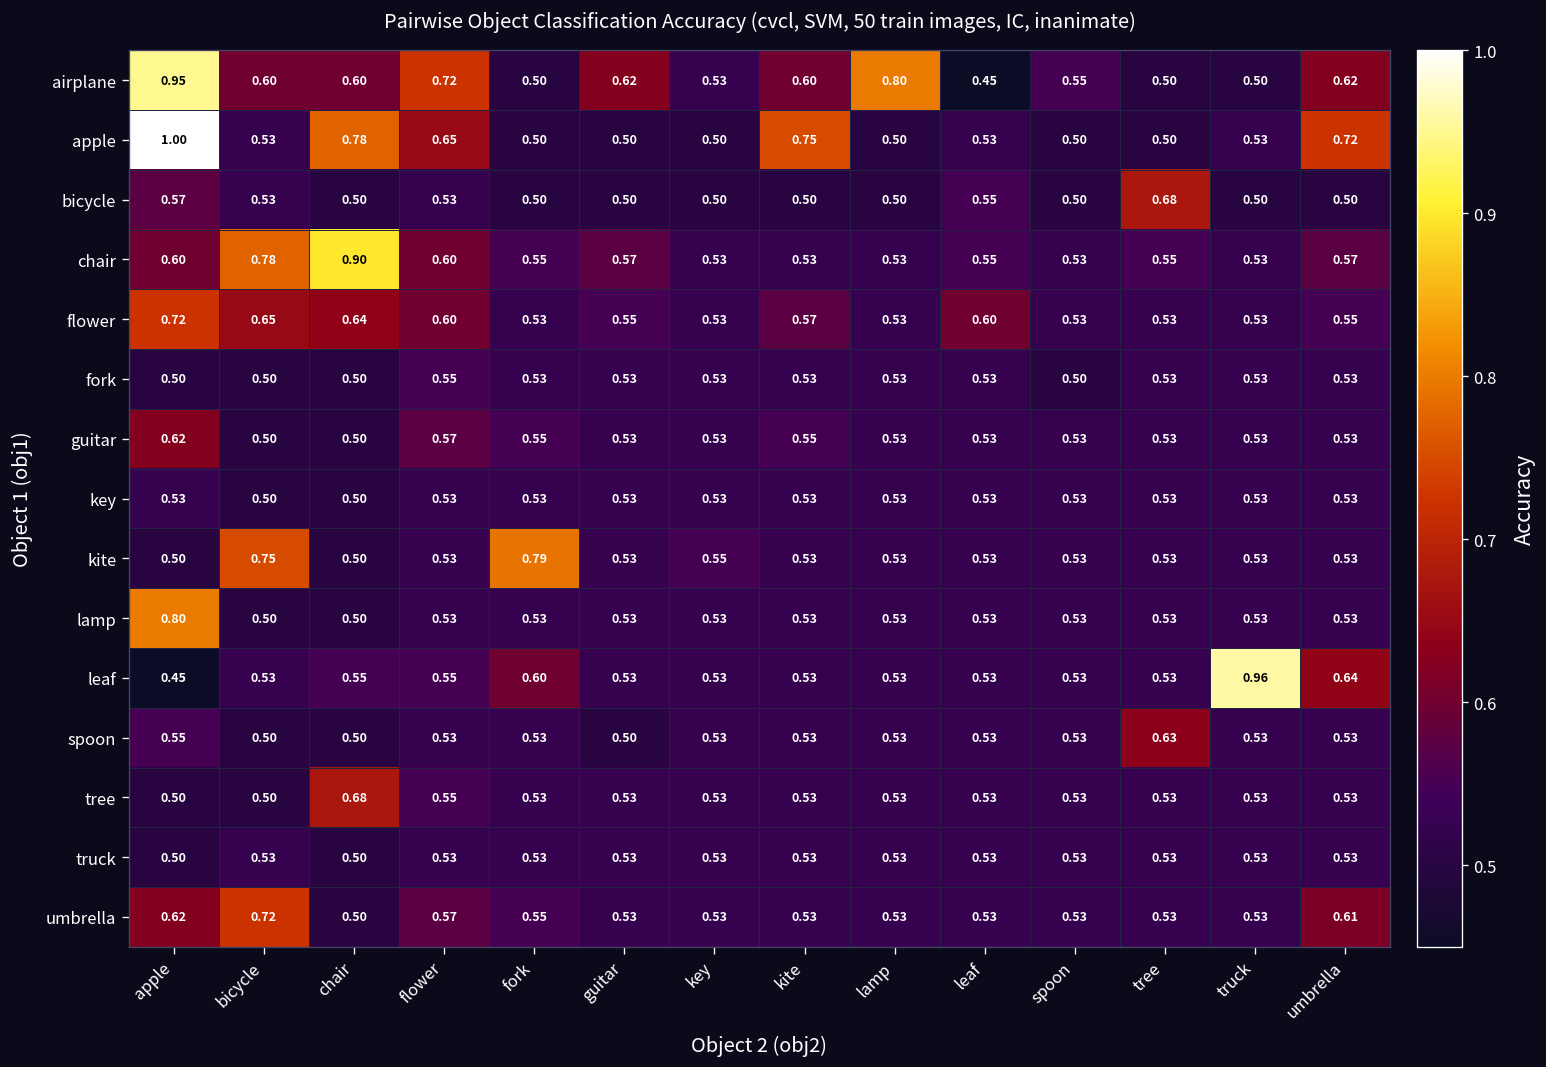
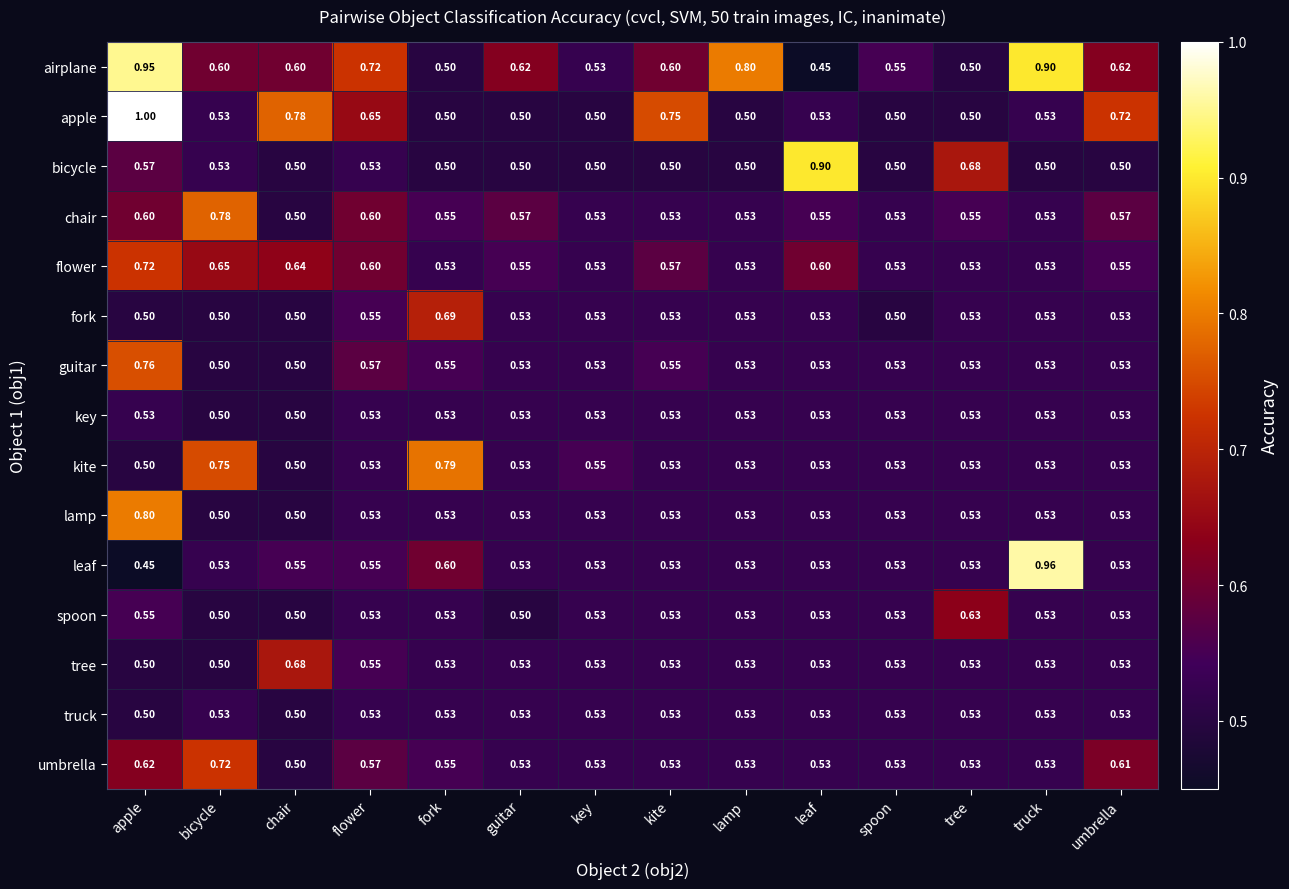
  {
    "airplane": {
      "apple": 0.95,
      "bicycle": 0.60,
      "chair": 0.60,
      "flower": 0.72,
      "fork": 0.50,
      "guitar": 0.62,
      "key": 0.53,
      "kite": 0.60,
      "lamp": 0.80,
      "leaf": 0.45,
      "spoon": 0.55,
      "tree": 0.50,
-     "truck": 0.50,
+     "truck": 0.90,
      "umbrella": 0.62
    },
    "bicycle": {
      "apple": 0.57,
      "bicycle": 0.53,
      "chair": 0.50,
      "flower": 0.53,
      "fork": 0.50,
      "guitar": 0.50,
      "key": 0.50,
      "kite": 0.50,
      "lamp": 0.50,
-     "leaf": 0.55,
+     "leaf": 0.90,
      "spoon": 0.50,
      "tree": 0.68,
      "truck": 0.50,
      "umbrella": 0.50
    },
    "chair": {
      "apple": 0.60,
      "bicycle": 0.78,
-     "chair": 0.90,
+     "chair": 0.50,
      "flower": 0.60,
      "fork": 0.55,
      "guitar": 0.57,
      "key": 0.53,
      "kite": 0.53,
      "lamp": 0.53,
      "leaf": 0.55,
      "spoon": 0.53,
      "tree": 0.55,
      "truck": 0.53,
      "umbrella": 0.57
    },
    "fork": {
      "apple": 0.50,
      "bicycle": 0.50,
      "chair": 0.50,
      "flower": 0.55,
-     "fork": 0.53,
+     "fork": 0.69,
      "guitar": 0.53,
      "key": 0.53,
      "kite": 0.53,
      "lamp": 0.53,
      "leaf": 0.53,
      "spoon": 0.50,
      "tree": 0.53,
      "truck": 0.53,
      "umbrella": 0.53
    },
    "guitar": {
-     "apple": 0.62,
+     "apple": 0.76,
      "bicycle": 0.50,
      "chair": 0.50,
      "flower": 0.57,
      "fork": 0.55,
      "guitar": 0.53,
      "key": 0.53,
      "kite": 0.55,
      "lamp": 0.53,
      "leaf": 0.53,
      "spoon": 0.53,
      "tree": 0.53,
      "truck": 0.53,
      "umbrella": 0.53
    },
    "leaf": {
      "apple": 0.45,
      "bicycle": 0.53,
      "chair": 0.55,
      "flower": 0.55,
      "fork": 0.60,
      "guitar": 0.53,
      "key": 0.53,
      "kite": 0.53,
      "lamp": 0.53,
      "leaf": 0.53,
      "spoon": 0.53,
      "tree": 0.53,
      "truck": 0.96,
-     "umbrella": 0.64
+     "umbrella": 0.53
    }
  }
